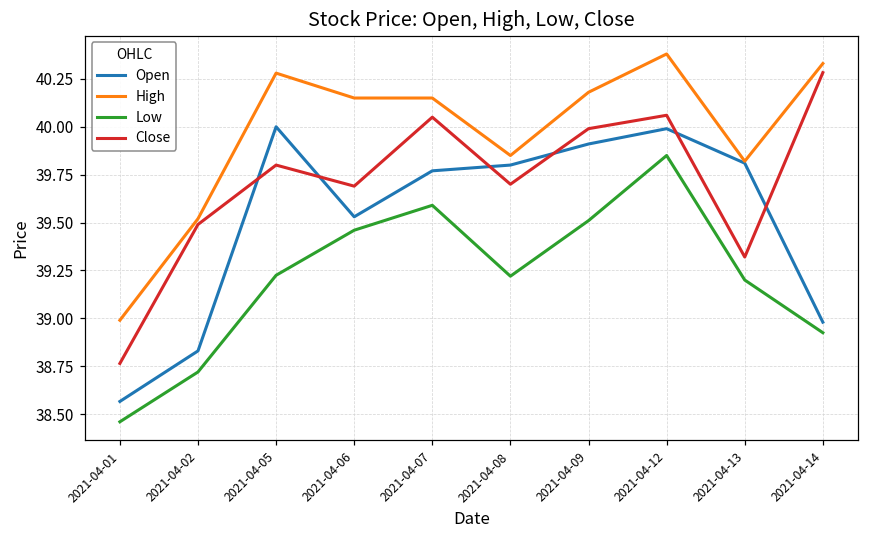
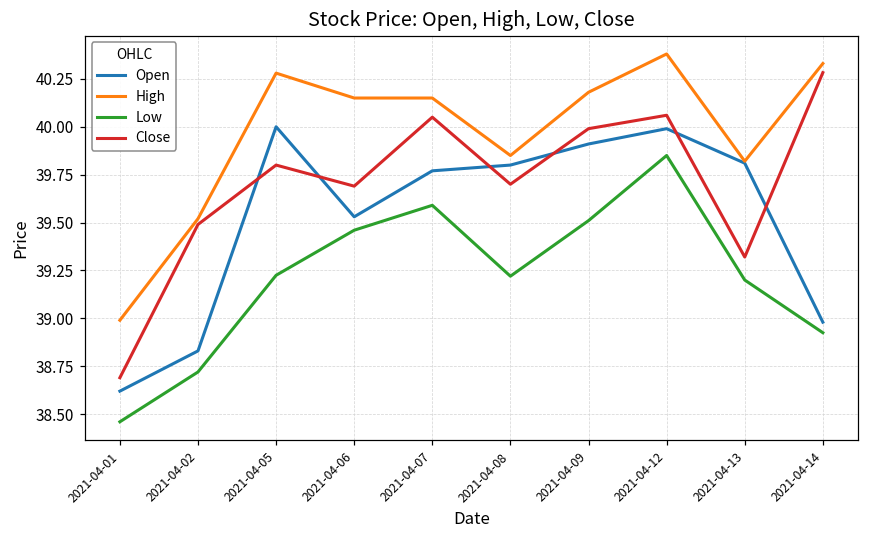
  {
    "Open": {
-     "2021-04-01": 38.57,
+     "2021-04-01": 38.62,
      "2021-04-02": 38.83,
      "2021-04-05": 40.00,
      "2021-04-06": 39.53,
      "2021-04-07": 39.77,
      "2021-04-08": 39.80,
      "2021-04-09": 39.91,
      "2021-04-12": 39.99,
      "2021-04-14": 38.98
    },
    "High": {
      "2021-04-01": 38.99,
      "2021-04-02": 39.52,
      "2021-04-05": 40.28,
      "2021-04-06": 40.15,
      "2021-04-07": 40.15,
      "2021-04-08": 39.85,
      "2021-04-09": 40.18,
      "2021-04-12": 40.38,
      "2021-04-14": 40.33
    },
    "Low": {
      "2021-04-01": 38.46,
      "2021-04-02": 38.72,
      "2021-04-05": 39.22,
      "2021-04-06": 39.46,
      "2021-04-07": 39.59,
      "2021-04-08": 39.22,
      "2021-04-09": 39.51,
      "2021-04-12": 39.85,
      "2021-04-13": 39.20,
      "2021-04-14": 38.92
    },
    "Close": {
-     "2021-04-01": 38.76,
+     "2021-04-01": 38.69,
      "2021-04-02": 39.49,
      "2021-04-05": 39.80,
      "2021-04-06": 39.69,
      "2021-04-07": 40.05,
      "2021-04-08": 39.70,
      "2021-04-09": 39.99,
      "2021-04-12": 40.06,
      "2021-04-13": 39.32,
      "2021-04-14": 40.28
    }
  }
